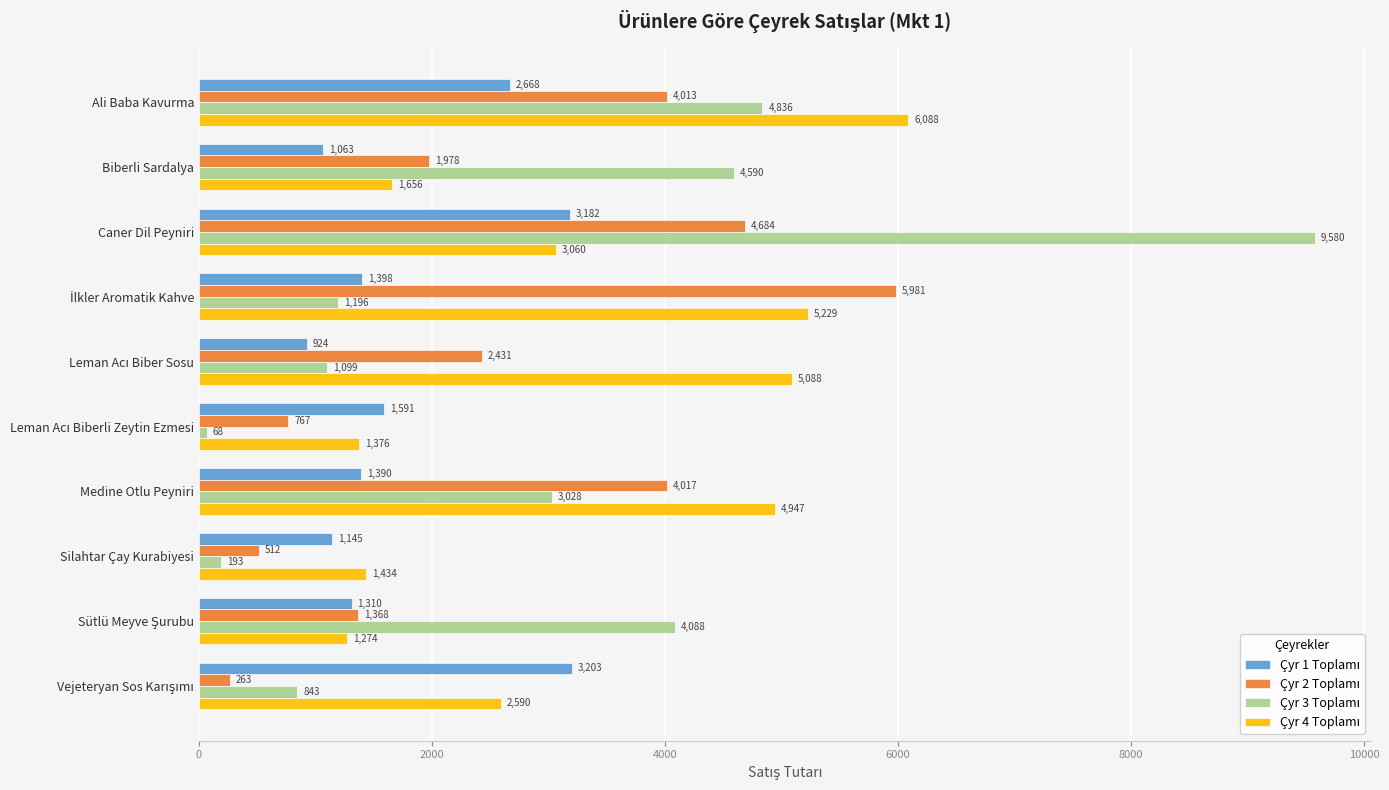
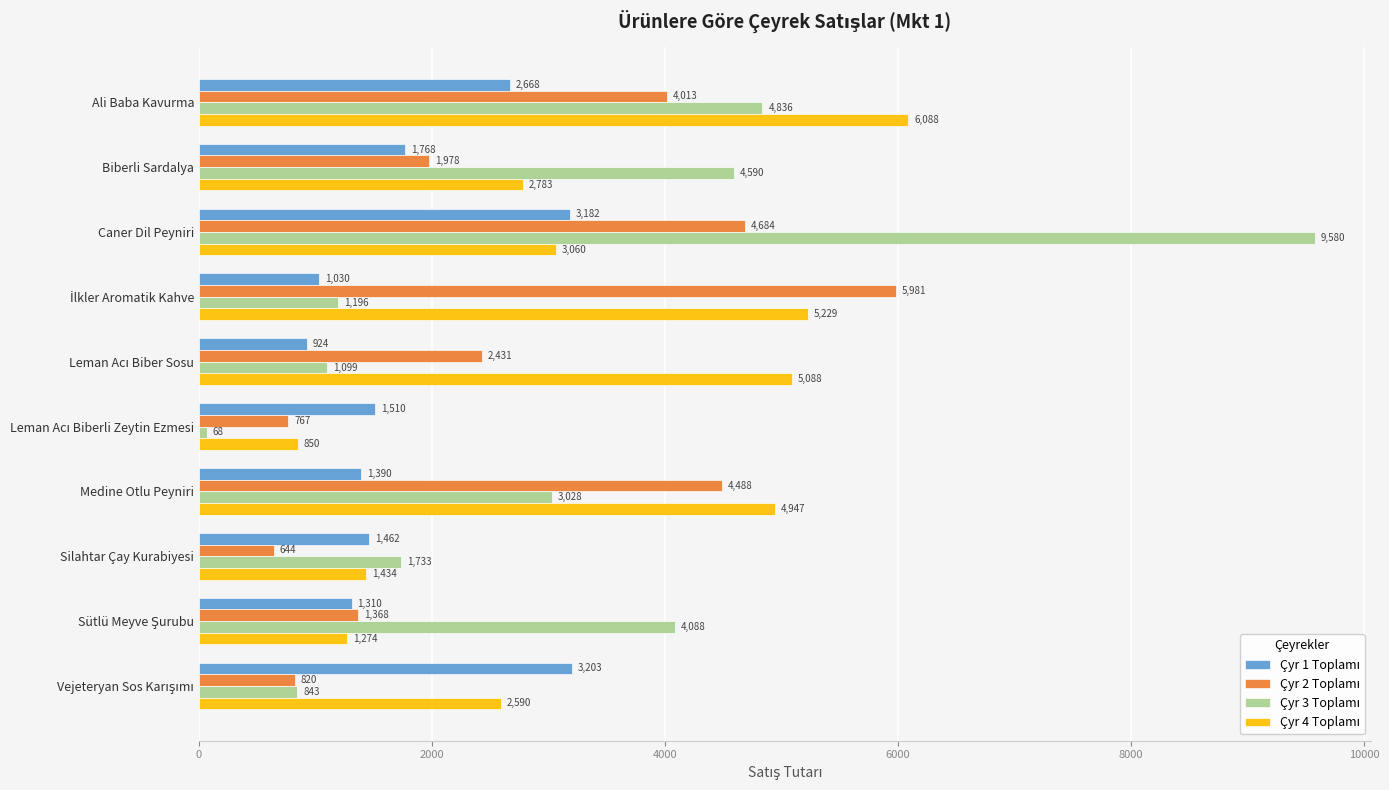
  {
    "Çyr 1 Toplamı": {
      "Ali Baba Kavurma": "2,668",
-     "Biberli Sardalya": "1,063",
+     "Biberli Sardalya": "1,768",
      "Caner Dil Peyniri": "3,182",
-     "İlkler Aromatik Kahve": "1,398",
+     "İlkler Aromatik Kahve": "1,030",
      "Leman Acı Biber Sosu": "924",
-     "Leman Acı Biberli Zeytin Ezmesi": "1,591",
+     "Leman Acı Biberli Zeytin Ezmesi": "1,510",
      "Medine Otlu Peyniri": "1,390",
-     "Silahtar Çay Kurabiyesi": "1,145",
+     "Silahtar Çay Kurabiyesi": "1,462",
      "Sütlü Meyve Şurubu": "1,310",
      "Vejeteryan Sos Karışımı": "3,203"
    },
    "Çyr 2 Toplamı": {
      "Ali Baba Kavurma": "4,013",
      "Biberli Sardalya": "1,978",
      "Caner Dil Peyniri": "4,684",
      "İlkler Aromatik Kahve": "5,981",
      "Leman Acı Biber Sosu": "2,431",
      "Leman Acı Biberli Zeytin Ezmesi": "767",
-     "Medine Otlu Peyniri": "4,017",
-     "Silahtar Çay Kurabiyesi": "512",
+     "Medine Otlu Peyniri": "4,488",
+     "Silahtar Çay Kurabiyesi": "644",
      "Sütlü Meyve Şurubu": "1,368",
-     "Vejeteryan Sos Karışımı": "263"
+     "Vejeteryan Sos Karışımı": "820"
    },
    "Çyr 3 Toplamı": {
      "Ali Baba Kavurma": "4,836",
      "Biberli Sardalya": "4,590",
      "Caner Dil Peyniri": "9,580",
      "İlkler Aromatik Kahve": "1,196",
      "Leman Acı Biber Sosu": "1,099",
      "Leman Acı Biberli Zeytin Ezmesi": "68",
      "Medine Otlu Peyniri": "3,028",
-     "Silahtar Çay Kurabiyesi": "193",
+     "Silahtar Çay Kurabiyesi": "1,733",
      "Sütlü Meyve Şurubu": "4,088",
      "Vejeteryan Sos Karışımı": "843"
    },
    "Çyr 4 Toplamı": {
      "Ali Baba Kavurma": "6,088",
-     "Biberli Sardalya": "1,656",
+     "Biberli Sardalya": "2,783",
      "Caner Dil Peyniri": "3,060",
      "İlkler Aromatik Kahve": "5,229",
      "Leman Acı Biber Sosu": "5,088",
-     "Leman Acı Biberli Zeytin Ezmesi": "1,376",
+     "Leman Acı Biberli Zeytin Ezmesi": "850",
      "Medine Otlu Peyniri": "4,947",
      "Silahtar Çay Kurabiyesi": "1,434",
      "Sütlü Meyve Şurubu": "1,274",
      "Vejeteryan Sos Karışımı": "2,590"
    }
  }
